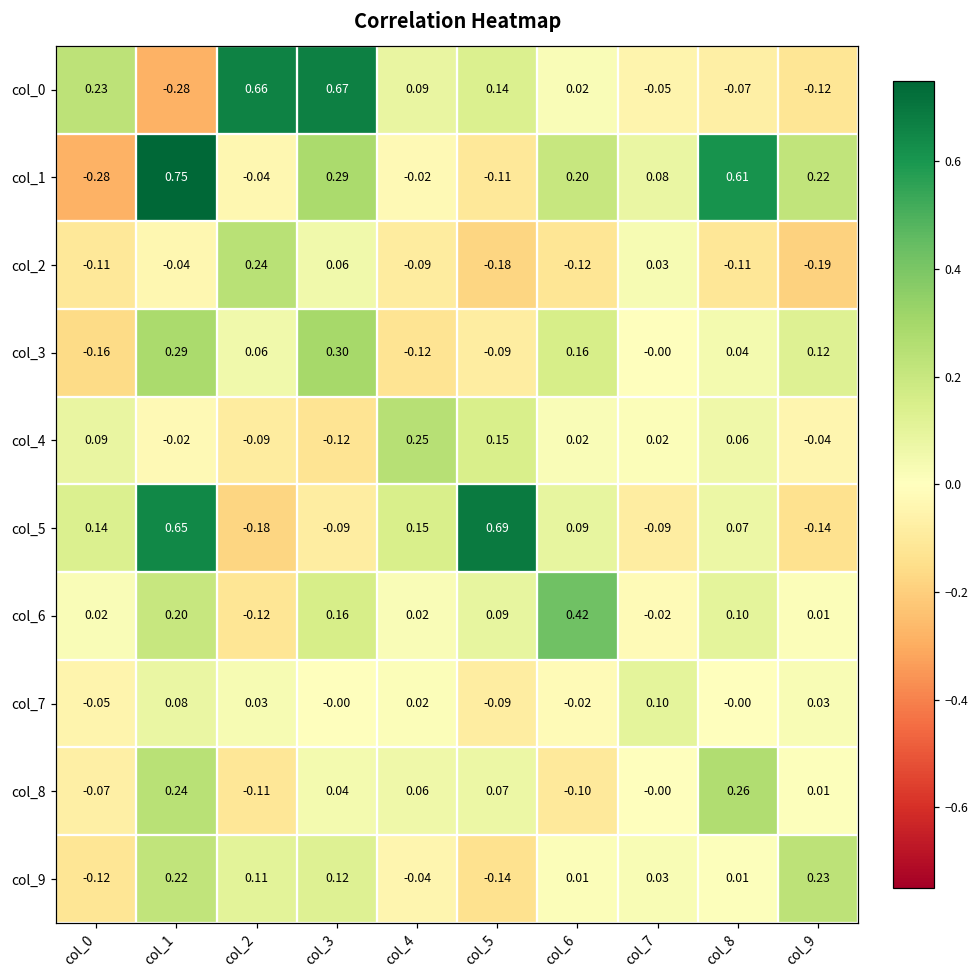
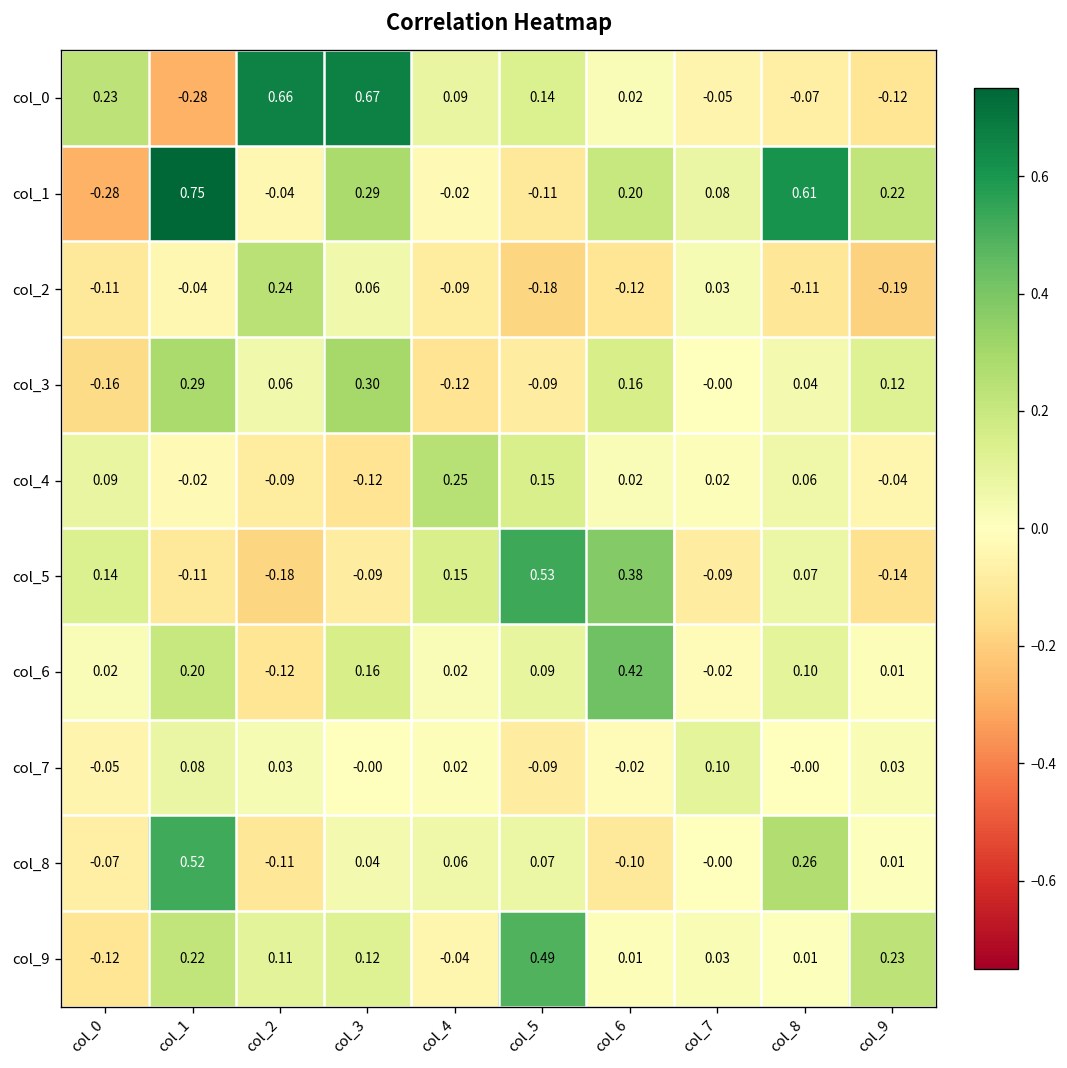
  {
    "col_0": {
      "col_0": 0.23,
      "col_1": -0.28,
      "col_2": 0.66,
      "col_3": 0.67,
      "col_4": 0.09,
      "col_5": 0.14,
      "col_6": 0.02,
      "col_7": -0.05,
      "col_8": -0.07,
      "col_9": -0.12
    },
    "col_1": {
      "col_0": -0.28,
      "col_1": 0.75,
      "col_2": -0.04,
      "col_3": 0.29,
      "col_4": -0.02,
      "col_5": -0.11,
      "col_6": 0.20,
      "col_7": 0.08,
      "col_8": 0.61,
      "col_9": 0.22
    },
    "col_2": {
      "col_0": -0.11,
      "col_1": -0.04,
      "col_2": 0.24,
      "col_3": 0.06,
      "col_4": -0.09,
      "col_5": -0.18,
      "col_6": -0.12,
      "col_7": 0.03,
      "col_8": -0.11,
      "col_9": -0.19
    },
    "col_3": {
      "col_0": -0.16,
      "col_1": 0.29,
      "col_2": 0.06,
      "col_3": 0.30,
      "col_4": -0.12,
      "col_5": -0.09,
      "col_6": 0.16,
      "col_7": -0.00,
      "col_8": 0.04,
      "col_9": 0.12
    },
    "col_4": {
      "col_0": 0.09,
      "col_1": -0.02,
      "col_2": -0.09,
      "col_3": -0.12,
      "col_4": 0.25,
      "col_5": 0.15,
      "col_6": 0.02,
      "col_7": 0.02,
      "col_8": 0.06,
      "col_9": -0.04
    },
    "col_5": {
      "col_0": 0.14,
-     "col_1": 0.65,
+     "col_1": -0.11,
      "col_2": -0.18,
      "col_3": -0.09,
      "col_4": 0.15,
-     "col_5": 0.69,
-     "col_6": 0.09,
+     "col_5": 0.53,
+     "col_6": 0.38,
      "col_7": -0.09,
      "col_8": 0.07,
      "col_9": -0.14
    },
    "col_6": {
      "col_0": 0.02,
      "col_1": 0.20,
      "col_2": -0.12,
      "col_3": 0.16,
      "col_4": 0.02,
      "col_5": 0.09,
      "col_6": 0.42,
      "col_7": -0.02,
      "col_8": 0.10,
      "col_9": 0.01
    },
    "col_7": {
      "col_0": -0.05,
      "col_1": 0.08,
      "col_2": 0.03,
      "col_3": -0.00,
      "col_4": 0.02,
      "col_5": -0.09,
      "col_6": -0.02,
      "col_7": 0.10,
      "col_8": -0.00,
      "col_9": 0.03
    },
    "col_8": {
      "col_0": -0.07,
-     "col_1": 0.24,
+     "col_1": 0.52,
      "col_2": -0.11,
      "col_3": 0.04,
      "col_4": 0.06,
      "col_5": 0.07,
      "col_6": -0.10,
      "col_7": -0.00,
      "col_8": 0.26,
      "col_9": 0.01
    },
    "col_9": {
      "col_0": -0.12,
      "col_1": 0.22,
      "col_2": 0.11,
      "col_3": 0.12,
      "col_4": -0.04,
-     "col_5": -0.14,
+     "col_5": 0.49,
      "col_6": 0.01,
      "col_7": 0.03,
      "col_8": 0.01,
      "col_9": 0.23
    }
  }
